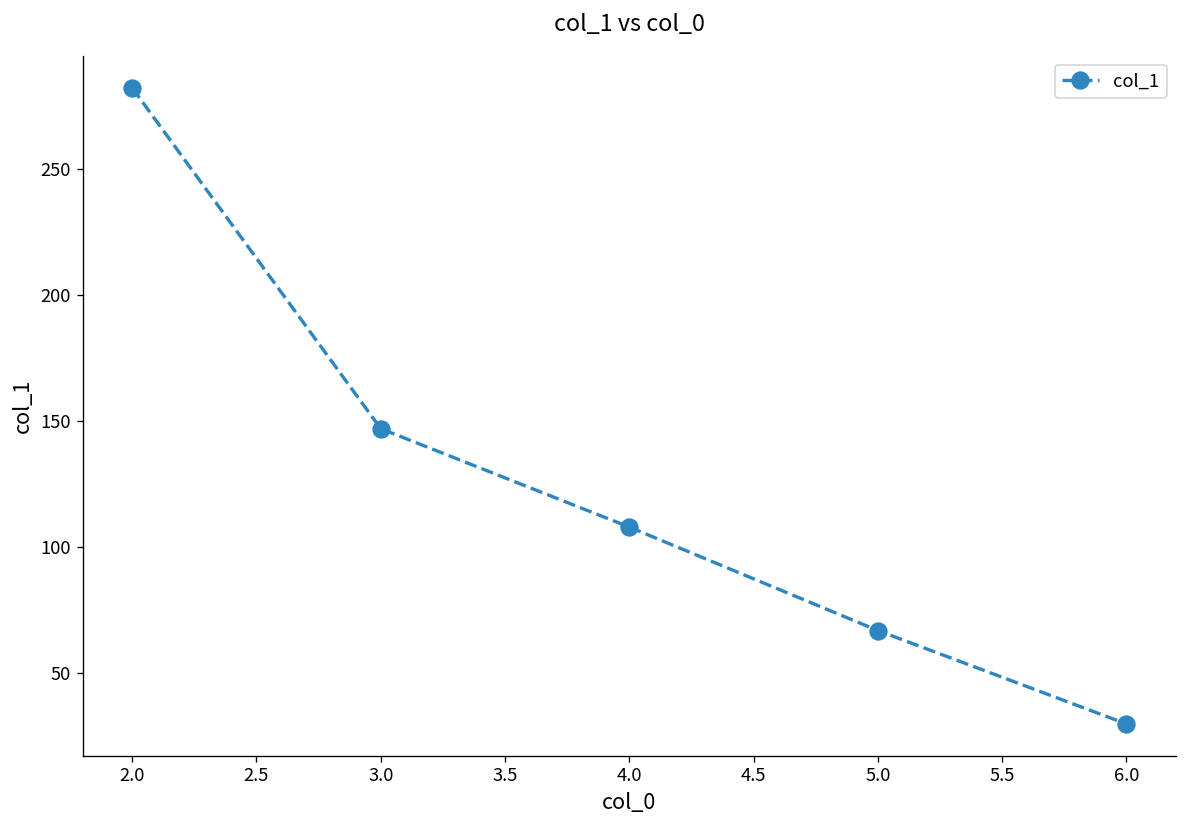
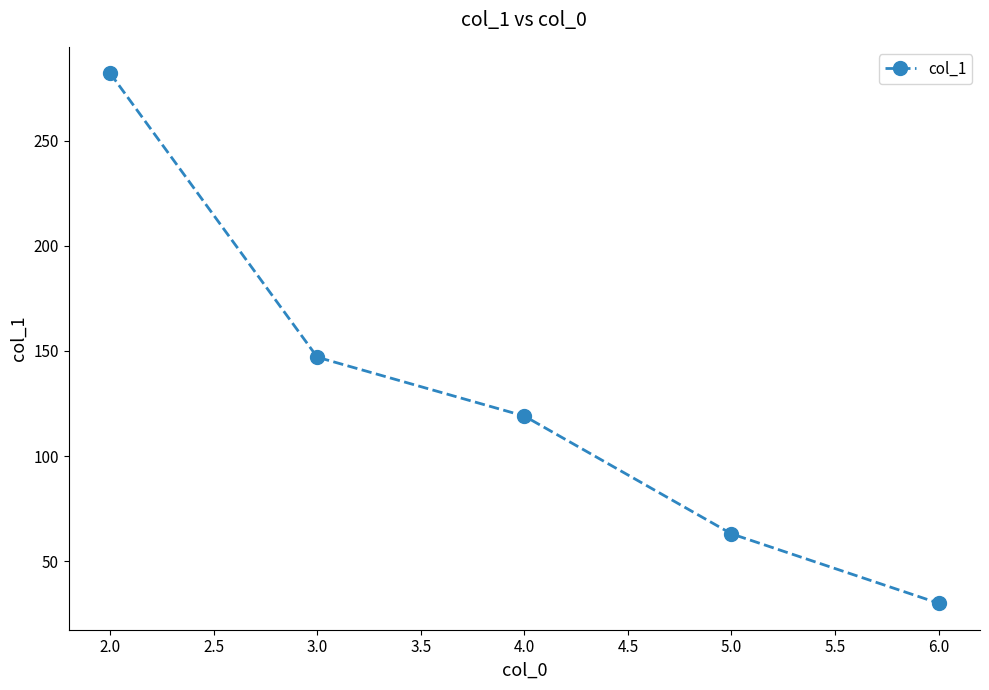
  {
    "2.0": 282,
    "3.0": 147,
-   "4.0": 108,
-   "5.0": 67,
+   "4.0": 119,
+   "5.0": 63,
    "6.0": 30
  }
